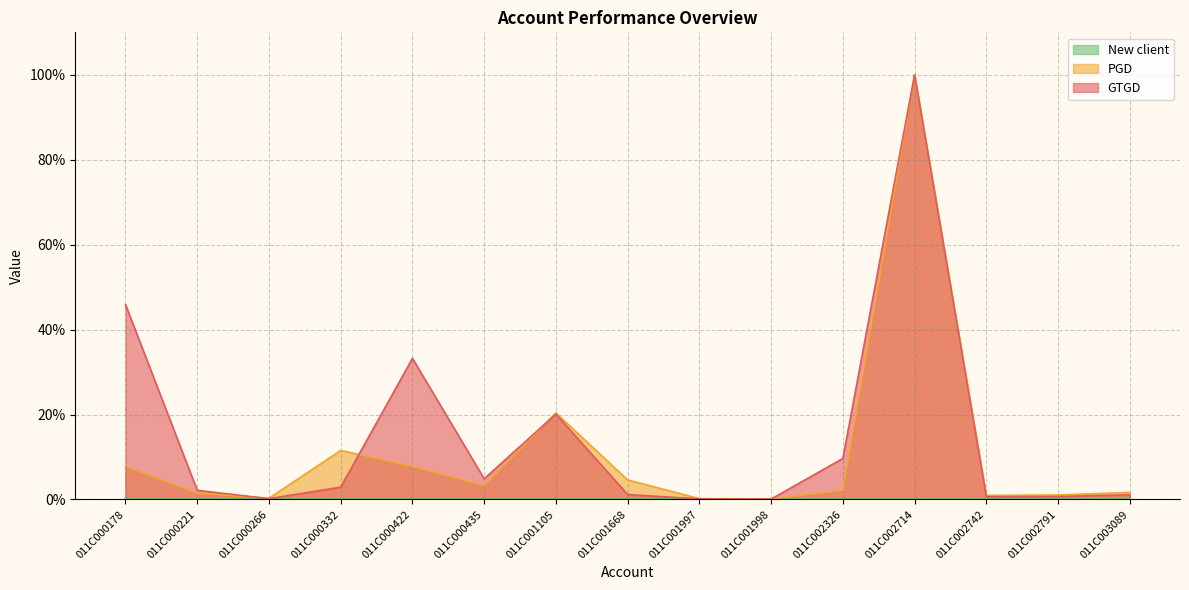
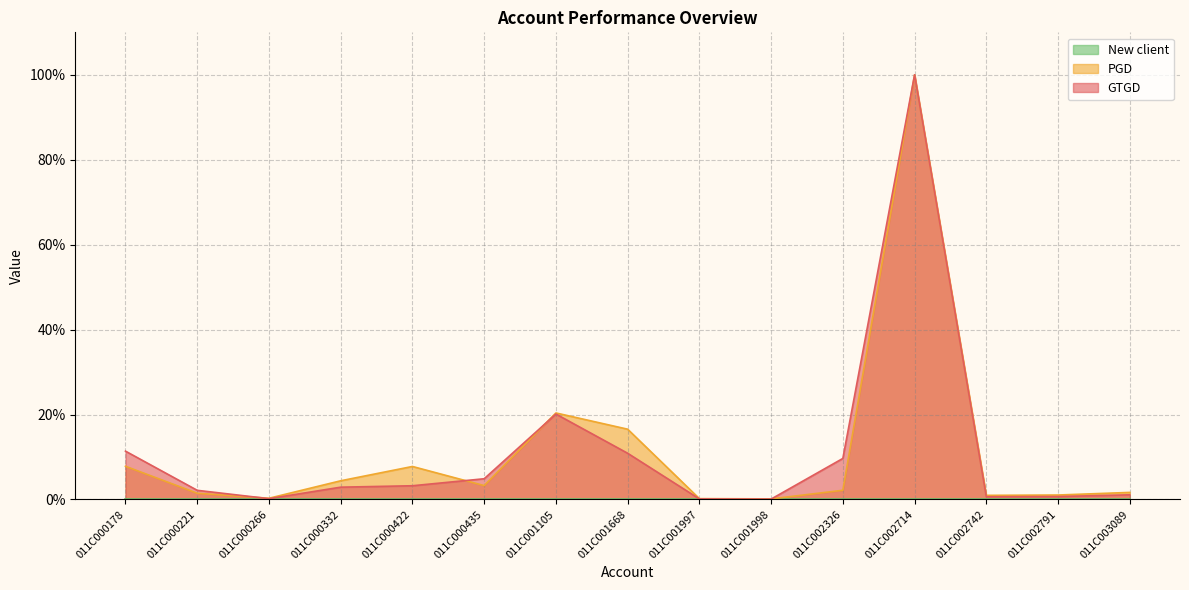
  {
    "New client": {
      "011C000178": "0%",
      "011C000221": "0%",
      "011C000332": "0%",
      "011C000422": "0%",
      "011C000435": "0%",
      "011C001105": "0%",
      "011C001668": "0%",
      "011C002326": "0%",
      "011C002714": "0%",
      "011C002742": "0%",
      "011C002791": "0%",
      "011C003089": "0%"
    },
    "PGD": {
      "011C000178": "8%",
      "011C000221": "1%",
-     "011C000332": "12%",
+     "011C000332": "4%",
      "011C000422": "8%",
      "011C000435": "3%",
-     "011C001668": "5%",
+     "011C001668": "17%",
      "011C002326": "2%"
    },
    "GTGD": {
-     "011C000178": "46%",
+     "011C000178": "11%",
      "011C000221": "2%",
      "011C000332": "3%",
-     "011C000422": "33%",
+     "011C000422": "3%",
      "011C000435": "5%",
-     "011C001668": "1%",
+     "011C001668": "11%",
      "011C002326": "10%"
    }
  }
